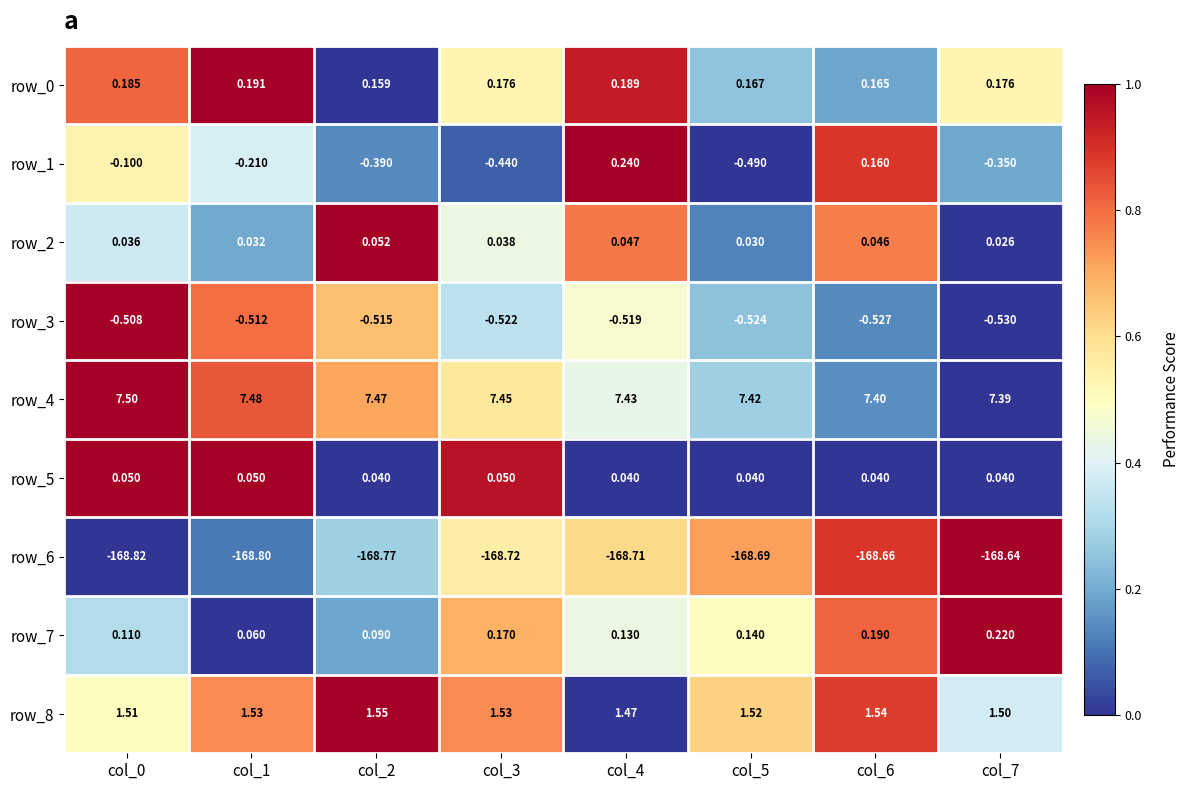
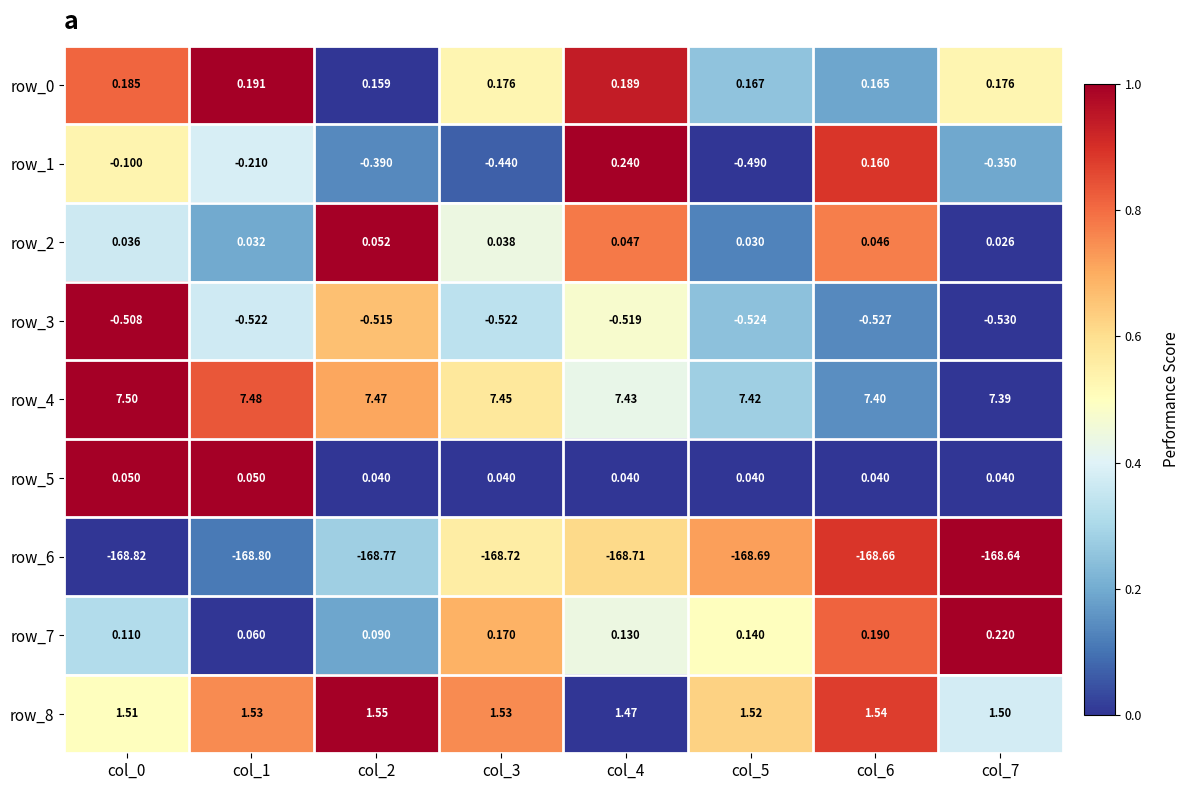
  {
    "row_0": {
      "col_0": 0.185,
      "col_1": 0.191,
      "col_2": 0.159,
      "col_3": 0.176,
      "col_4": 0.189,
      "col_5": 0.167,
      "col_6": 0.165,
      "col_7": 0.176
    },
    "row_1": {
      "col_0": -0.100,
      "col_1": -0.210,
      "col_2": -0.390,
      "col_3": -0.440,
      "col_4": 0.240,
      "col_5": -0.490,
      "col_6": 0.160,
      "col_7": -0.350
    },
    "row_2": {
      "col_0": 0.036,
      "col_1": 0.032,
      "col_2": 0.052,
      "col_3": 0.038,
      "col_4": 0.047,
      "col_5": 0.030,
      "col_6": 0.046,
      "col_7": 0.026
    },
    "row_3": {
      "col_0": -0.508,
-     "col_1": -0.512,
+     "col_1": -0.522,
      "col_2": -0.515,
      "col_3": -0.522,
      "col_4": -0.519,
      "col_5": -0.524,
      "col_6": -0.527,
      "col_7": -0.530
    },
    "row_4": {
      "col_0": 7.50,
      "col_1": 7.48,
      "col_2": 7.47,
      "col_3": 7.45,
      "col_4": 7.43,
      "col_5": 7.42,
      "col_6": 7.40,
      "col_7": 7.39
    },
    "row_5": {
      "col_0": 0.050,
      "col_1": 0.050,
      "col_2": 0.040,
-     "col_3": 0.050,
+     "col_3": 0.040,
      "col_4": 0.040,
      "col_5": 0.040,
      "col_6": 0.040,
      "col_7": 0.040
    },
    "row_6": {
      "col_0": -168.82,
      "col_1": -168.80,
      "col_2": -168.77,
      "col_3": -168.72,
      "col_4": -168.71,
      "col_5": -168.69,
      "col_6": -168.66,
      "col_7": -168.64
    },
    "row_7": {
      "col_0": 0.110,
      "col_1": 0.060,
      "col_2": 0.090,
      "col_3": 0.170,
      "col_4": 0.130,
      "col_5": 0.140,
      "col_6": 0.190,
      "col_7": 0.220
    },
    "row_8": {
      "col_0": 1.51,
      "col_1": 1.53,
      "col_2": 1.55,
      "col_3": 1.53,
      "col_4": 1.47,
      "col_5": 1.52,
      "col_6": 1.54,
      "col_7": 1.50
    }
  }
